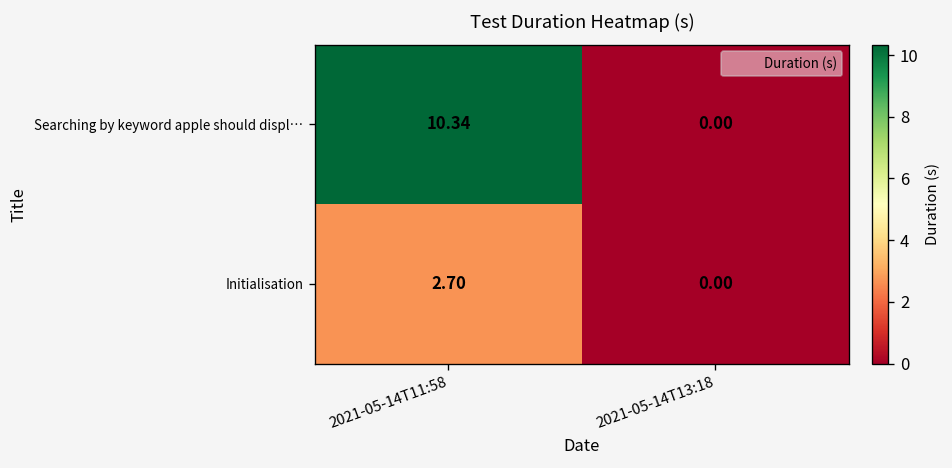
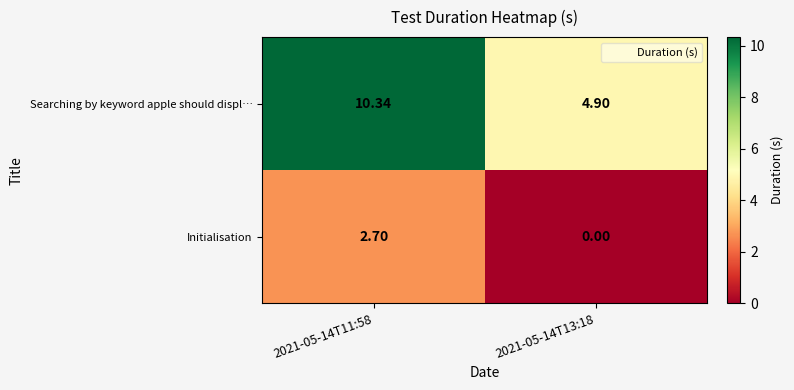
  {
    "Searching by keyword apple should displ…": {
      "2021-05-14T11:58": 10.34,
-     "2021-05-14T13:18": 0.00
+     "2021-05-14T13:18": 4.90
    },
    "Initialisation": {
      "2021-05-14T11:58": 2.70,
      "2021-05-14T13:18": 0.00
    }
  }
